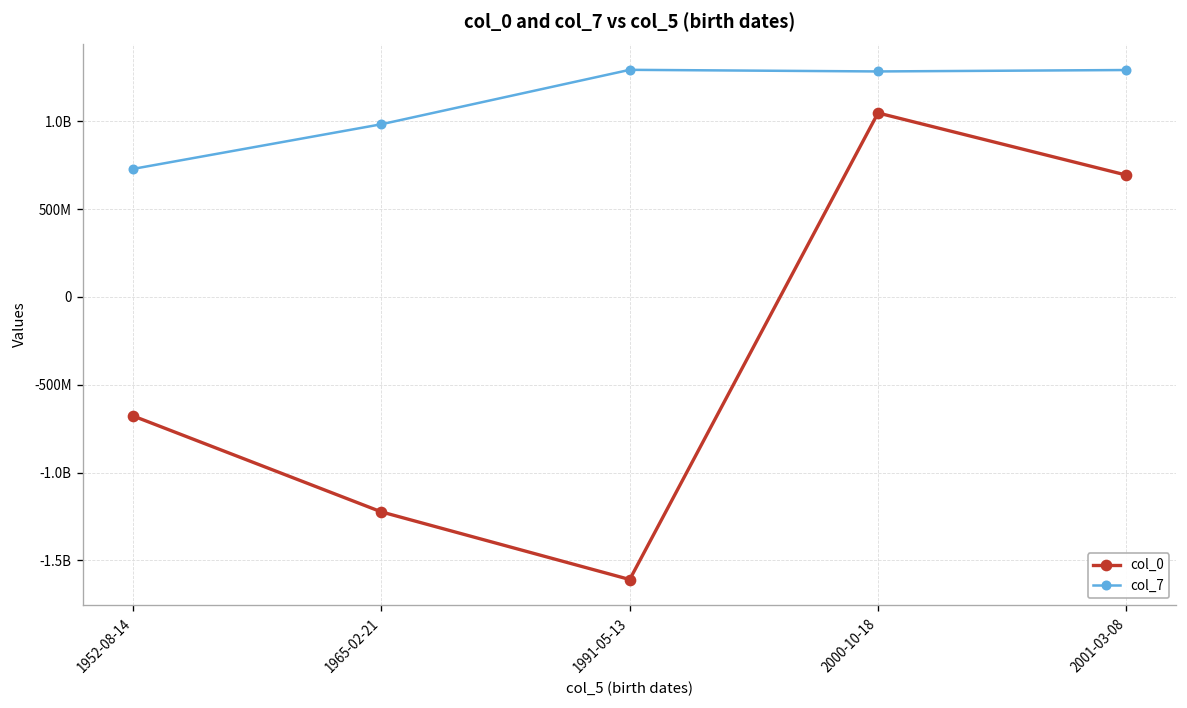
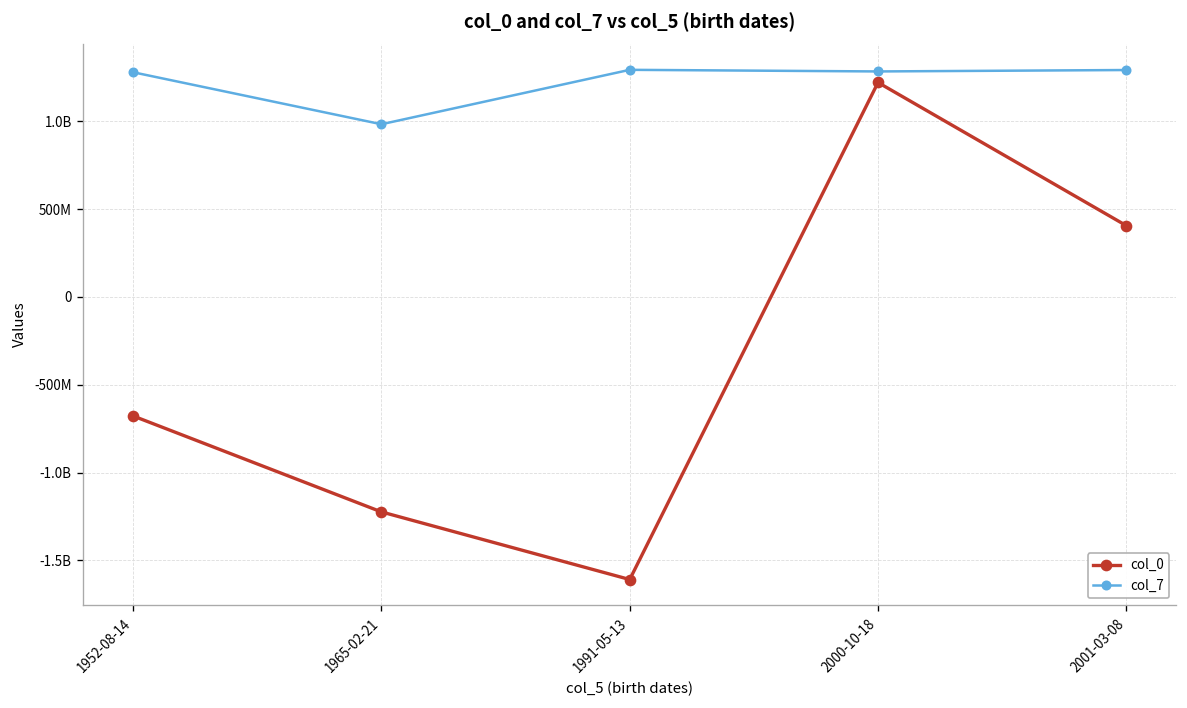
  {
    "col_0": {
      "1952-08-14": -680000000,
      "1965-02-21": -1220000000,
      "1991-05-13": -1610000000,
-     "2000-10-18": 1050000000,
-     "2001-03-08": 690000000
+     "2000-10-18": 1220000000,
+     "2001-03-08": 410000000
    },
    "col_7": {
-     "1952-08-14": 730000000,
+     "1952-08-14": 1280000000,
      "1965-02-21": 980000000,
      "1991-05-13": 1290000000,
      "2000-10-18": 1280000000,
      "2001-03-08": 1290000000
    }
  }
